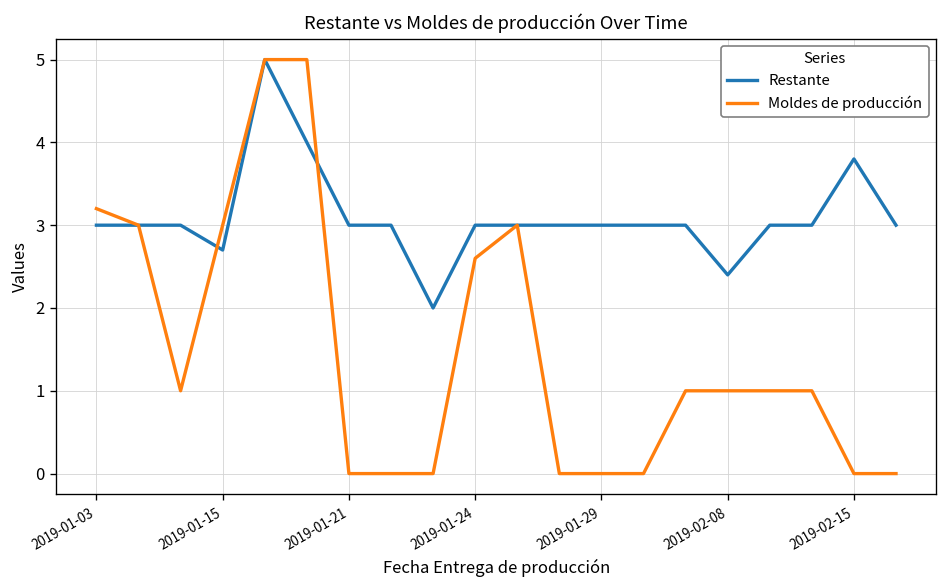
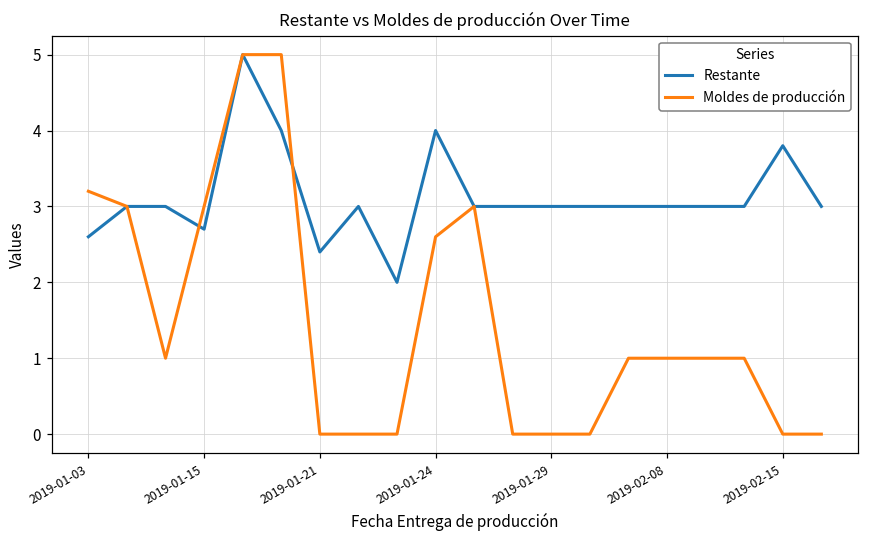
  {
    "Restante": {
-     "2019-01-03": 3.0,
+     "2019-01-03": 2.6,
      "2019-01-15": 2.7,
-     "2019-01-21": 3.0,
-     "2019-01-24": 3,
+     "2019-01-21": 2.4,
+     "2019-01-24": 4,
      "2019-01-29": 3.0,
-     "2019-02-08": 2.4,
+     "2019-02-08": 3.0,
      "2019-02-15": 3.8
    },
    "Moldes de producción": {
      "2019-01-03": 3.2,
      "2019-01-15": 3.0,
      "2019-01-21": 0.0,
      "2019-01-24": 2.6,
      "2019-01-29": 0.0,
      "2019-02-08": 1.0,
      "2019-02-15": 0.0
    }
  }
